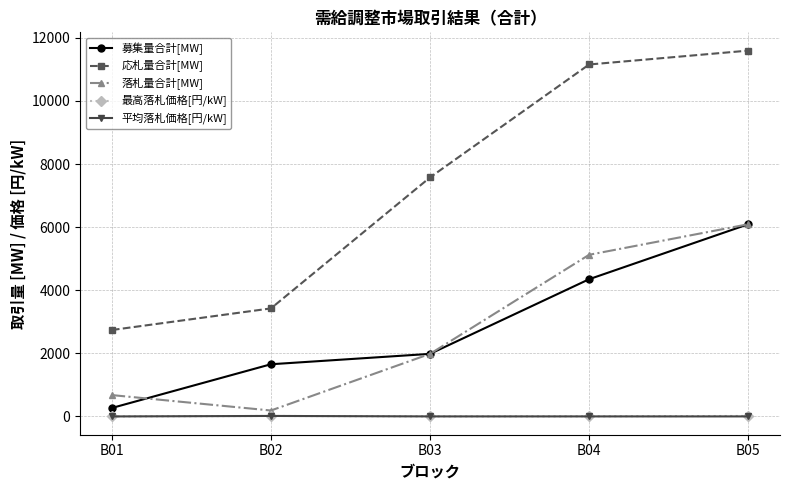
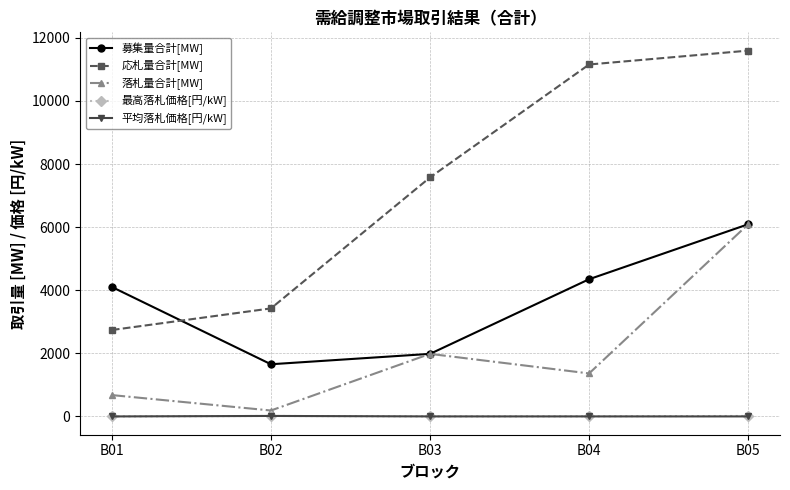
  {
    "募集量合計[MW]": {
-     "B01": 300,
+     "B01": 4100,
      "B02": 1700,
      "B04": 4300
    },
    "落札量合計[MW]": {
      "B01": 700,
      "B02": 200,
-     "B04": 5100
+     "B04": 1400
    }
  }
